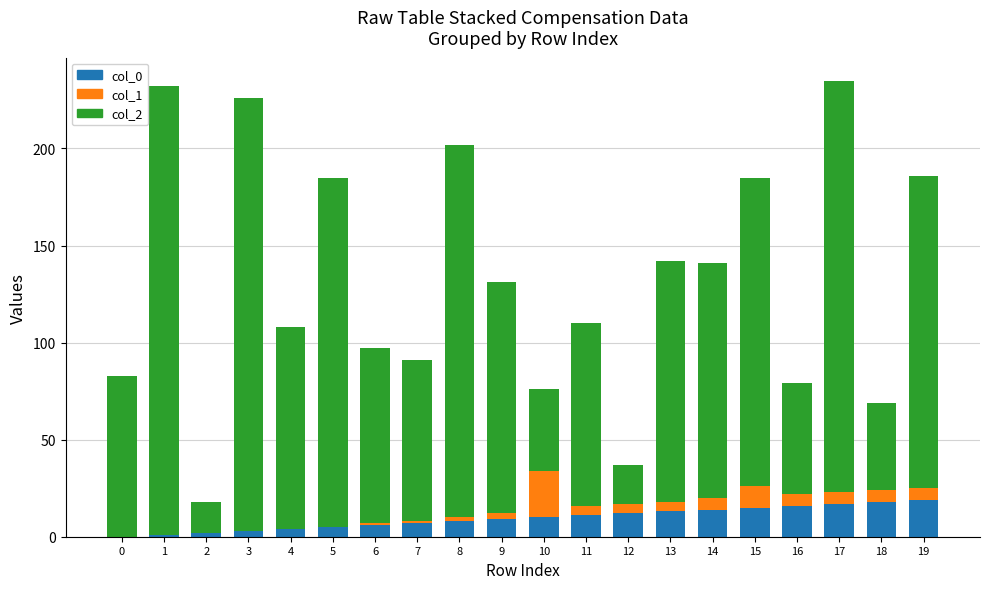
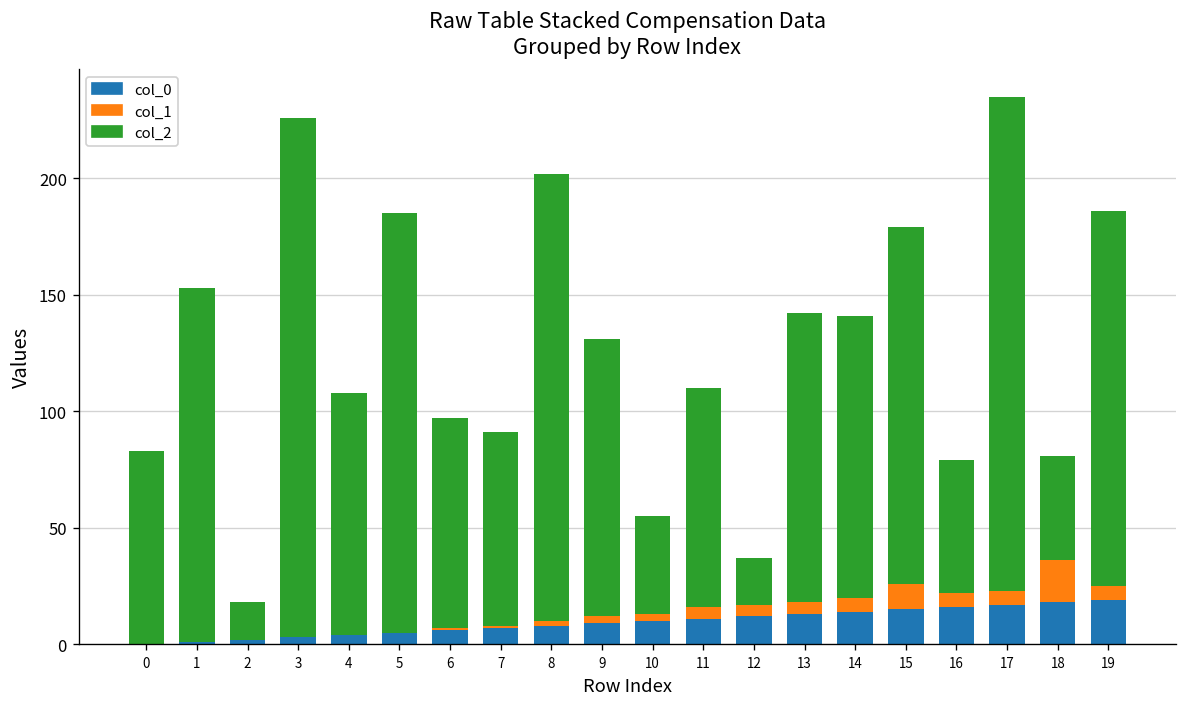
  {
    "col_0": {
      "0": 0,
      "2": 2,
      "3": 3,
      "4": 4,
      "5": 5,
      "6": 6,
      "7": 7,
      "8": 8,
      "9": 9,
      "10": 10,
      "11": 11,
      "12": 12,
      "13": 13,
      "14": 14,
      "15": 15,
      "16": 16,
      "17": 17,
      "18": 18,
      "19": 19
    },
    "col_1": {
      "0": 0,
      "1": 0,
      "2": 0,
      "3": 0,
      "4": 0,
      "5": 0,
      "8": 2,
      "9": 3,
-     "10": 24,
+     "10": 3,
      "11": 5,
      "12": 5,
      "13": 5,
      "14": 6,
      "15": 11,
      "16": 6,
      "17": 6,
-     "18": 6,
+     "18": 18,
      "19": 6
    },
    "col_2": {
      "0": 83,
-     "1": 231,
+     "1": 152,
      "2": 16,
      "3": 223,
      "4": 104,
      "5": 180,
      "6": 90,
      "7": 83,
      "8": 192,
      "9": 119,
      "10": 42,
      "11": 94,
      "12": 20,
      "13": 124,
      "14": 121,
-     "15": 159,
+     "15": 153,
      "16": 57,
      "17": 212,
      "18": 45,
      "19": 161
    }
  }
